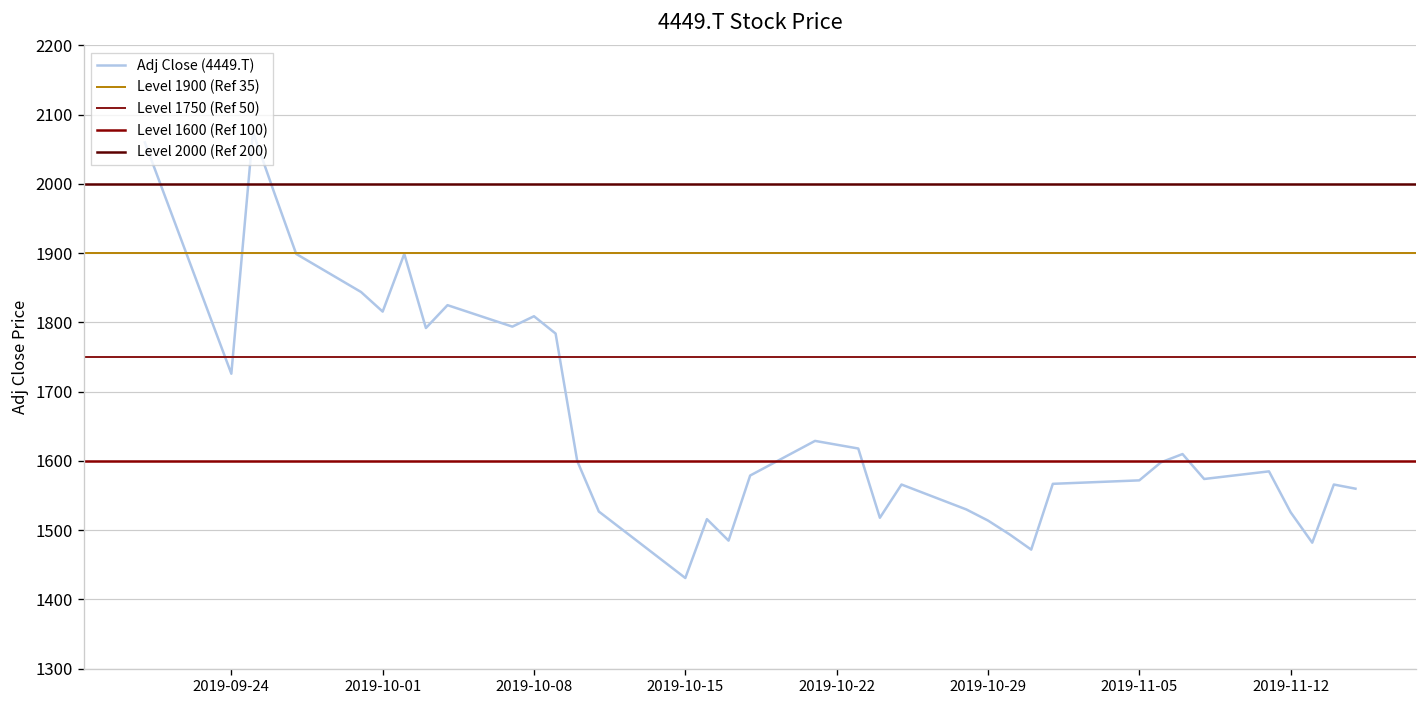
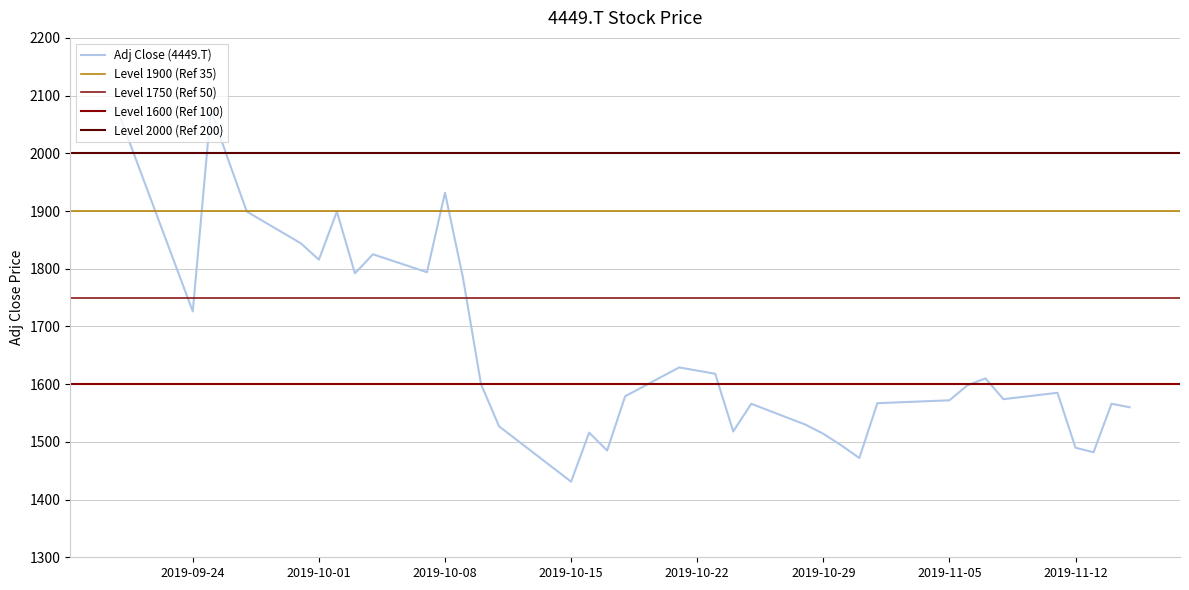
  {
    "2019-09-24": 1730,
    "2019-10-01": 1820,
-   "2019-10-08": 1810,
+   "2019-10-08": 1930,
    "2019-10-15": 1430,
    "2019-10-29": 1510,
    "2019-11-05": 1570,
-   "2019-11-12": 1530
+   "2019-11-12": 1490
  }
